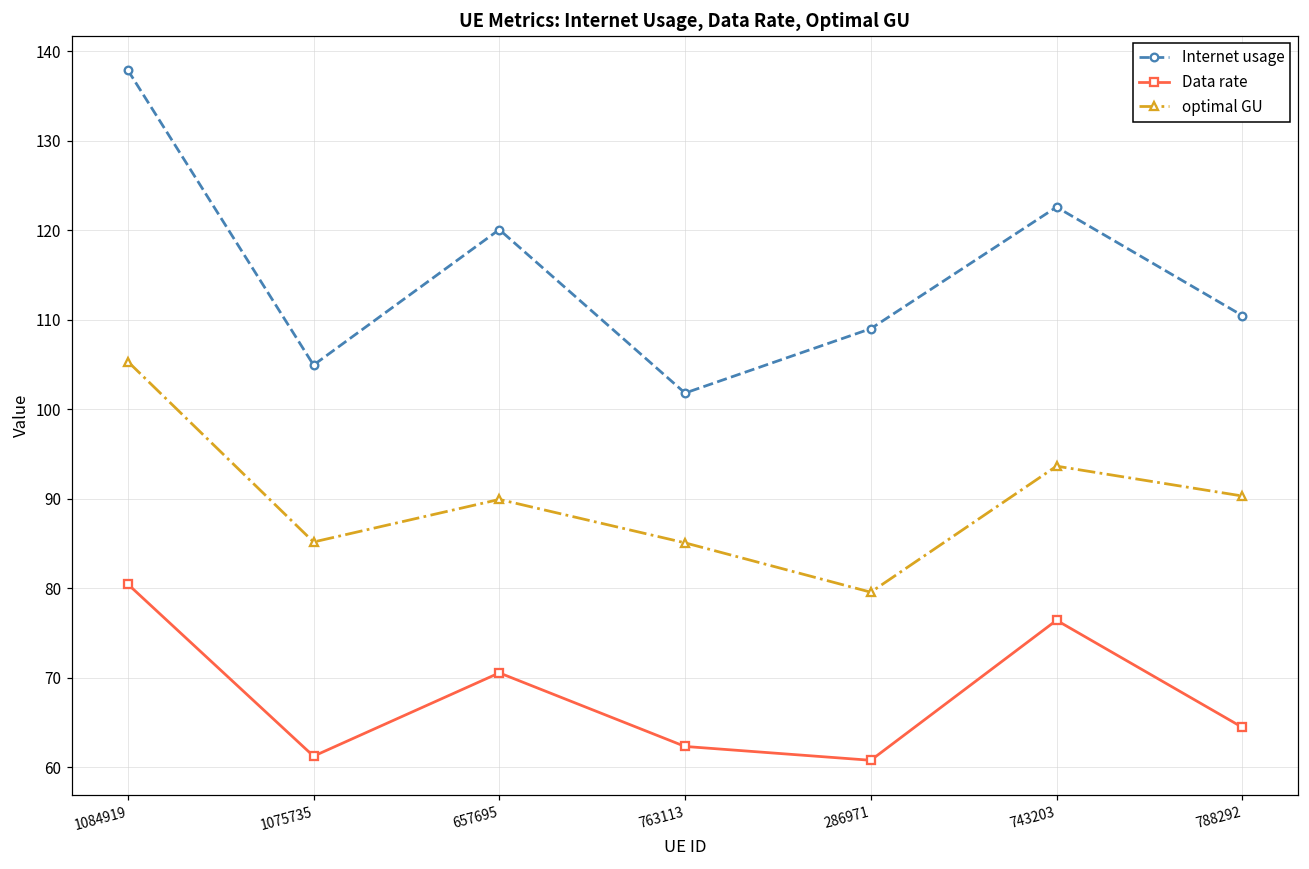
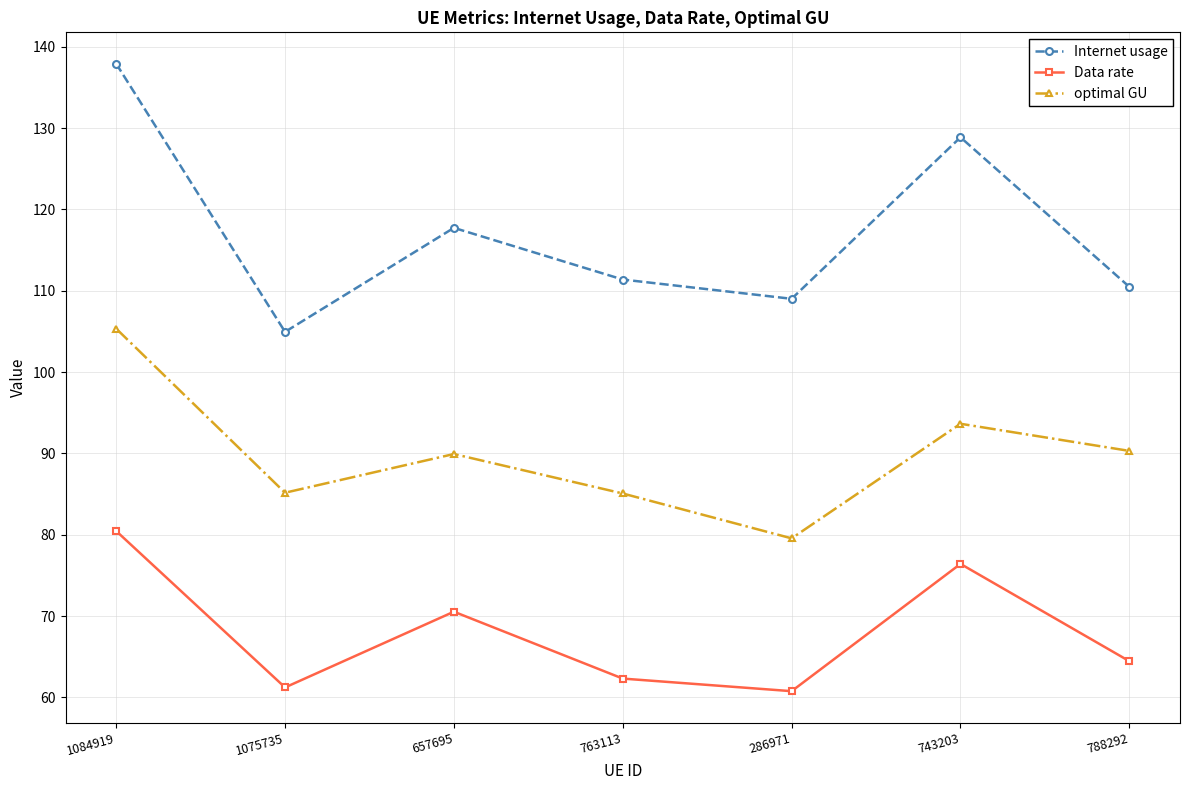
  {
    "Internet usage": {
      "1084919": 138,
      "1075735": 105,
-     "657695": 120,
-     "763113": 102,
+     "657695": 118,
+     "763113": 111,
      "286971": 109,
-     "743203": 123,
+     "743203": 129,
      "788292": 110
    },
    "Data rate": {
      "1084919": 80,
      "1075735": 61,
      "657695": 71,
      "763113": 62,
      "286971": 61,
      "743203": 76,
      "788292": 64
    },
    "optimal GU": {
      "1084919": 105,
      "1075735": 85,
      "657695": 90,
      "763113": 85,
      "286971": 80,
      "743203": 94,
      "788292": 90
    }
  }
